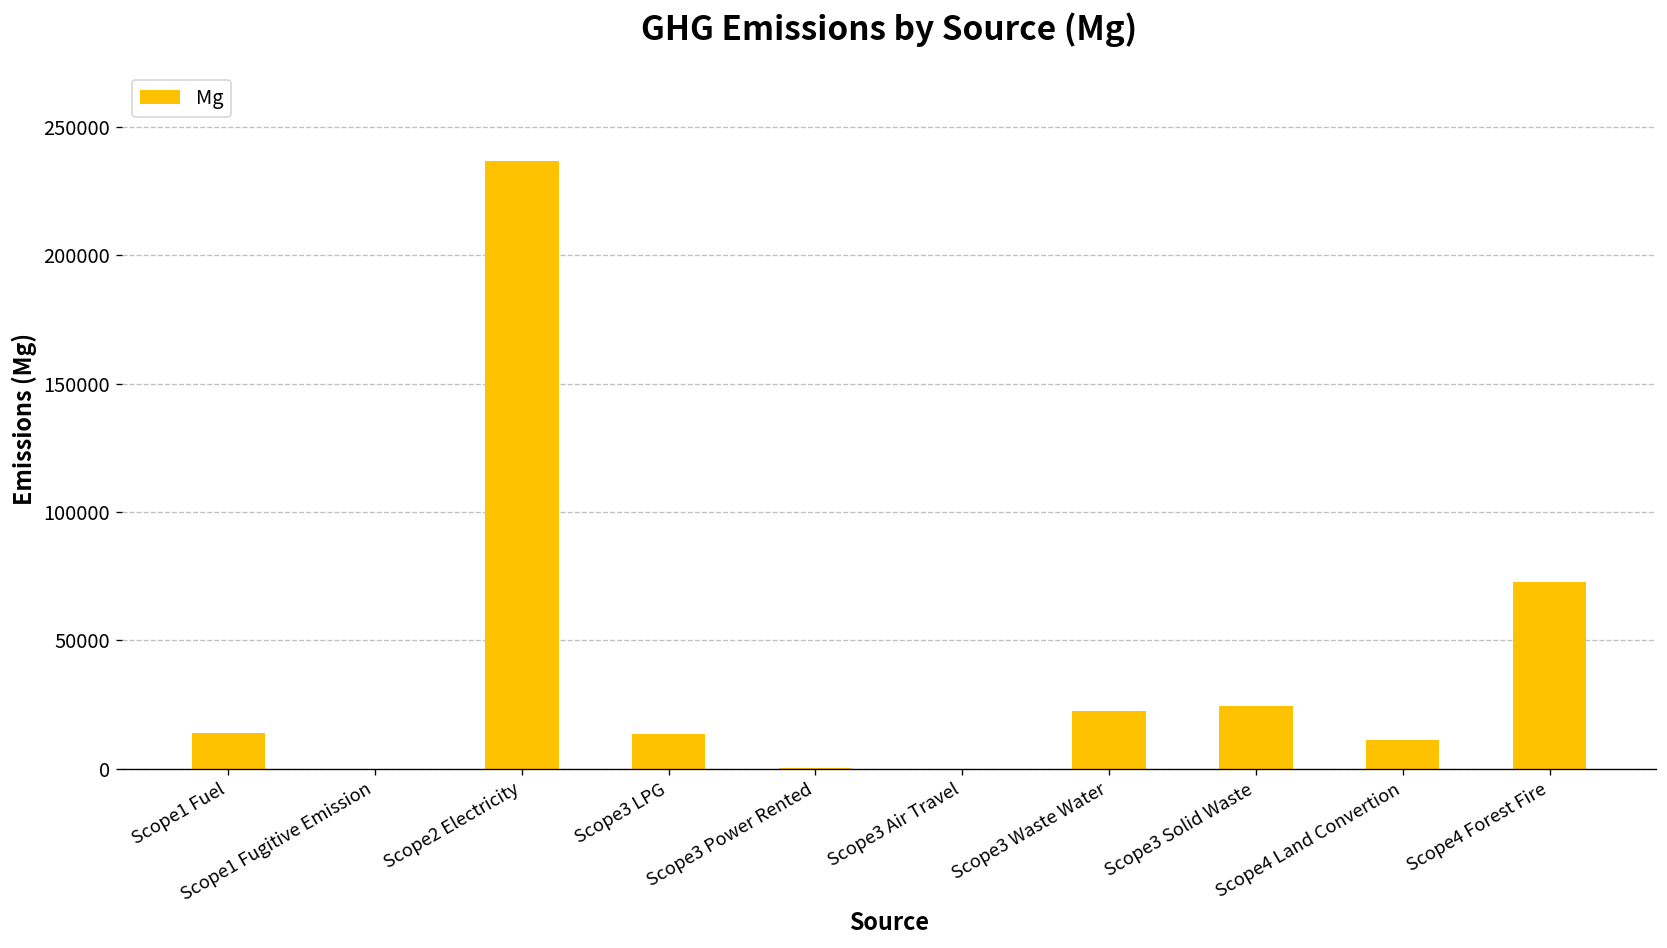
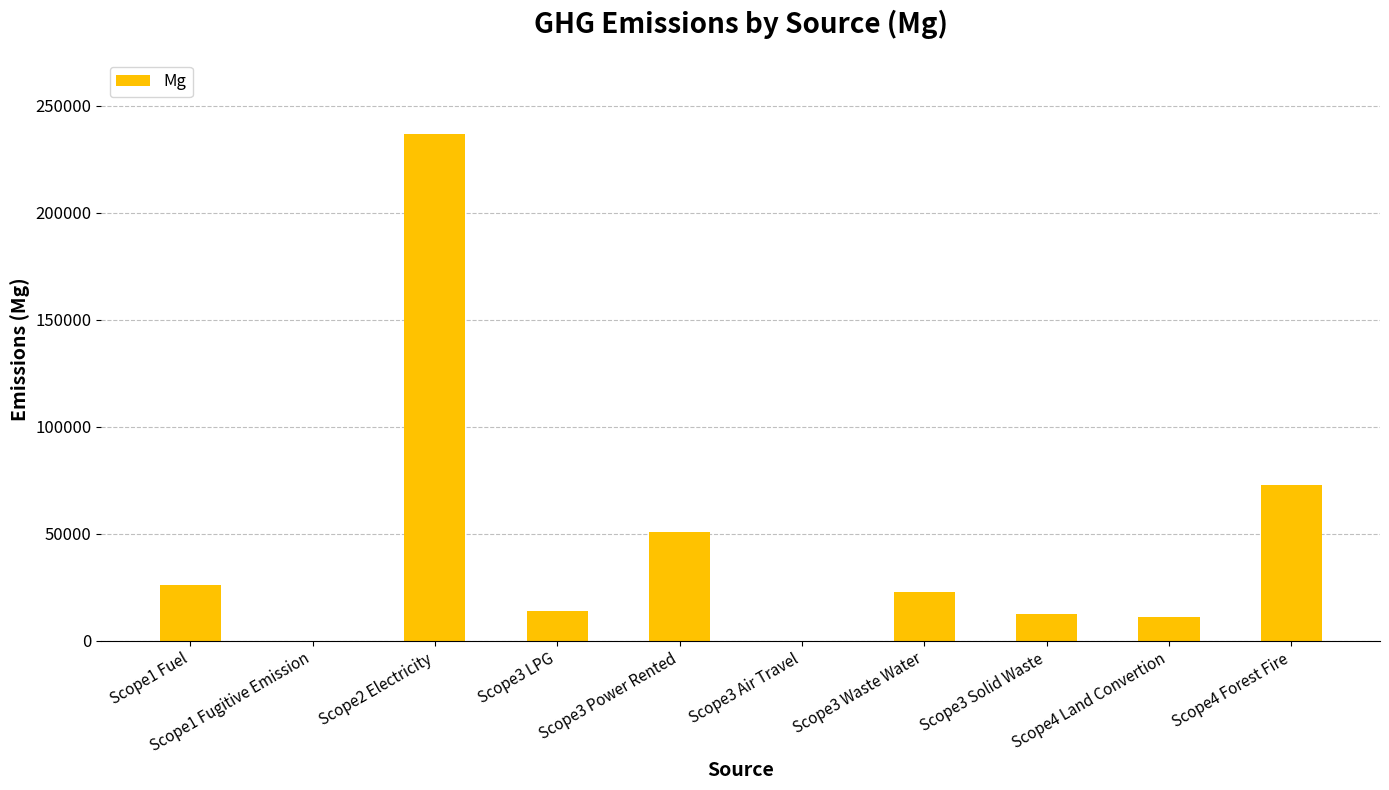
  {
-   "Scope1 Fuel": 14000,
+   "Scope1 Fuel": 26000,
    "Scope2 Electricity": 237000,
    "Scope3 LPG": 14000,
-   "Scope3 Power Rented": 0,
+   "Scope3 Power Rented": 51000,
    "Scope3 Waste Water": 23000,
-   "Scope3 Solid Waste": 24000,
+   "Scope3 Solid Waste": 12000,
    "Scope4 Land Convertion": 11000,
    "Scope4 Forest Fire": 73000
  }
